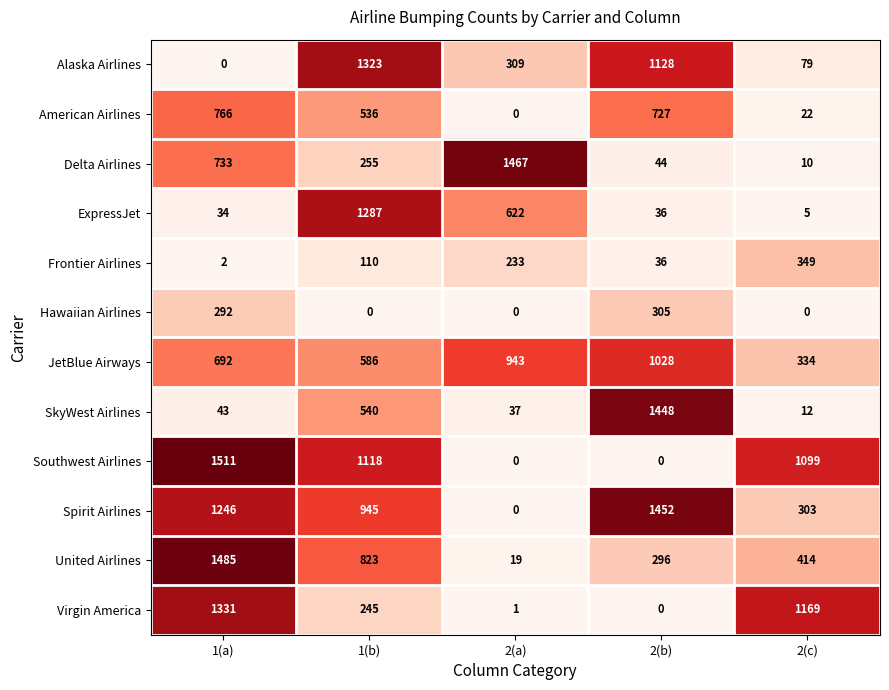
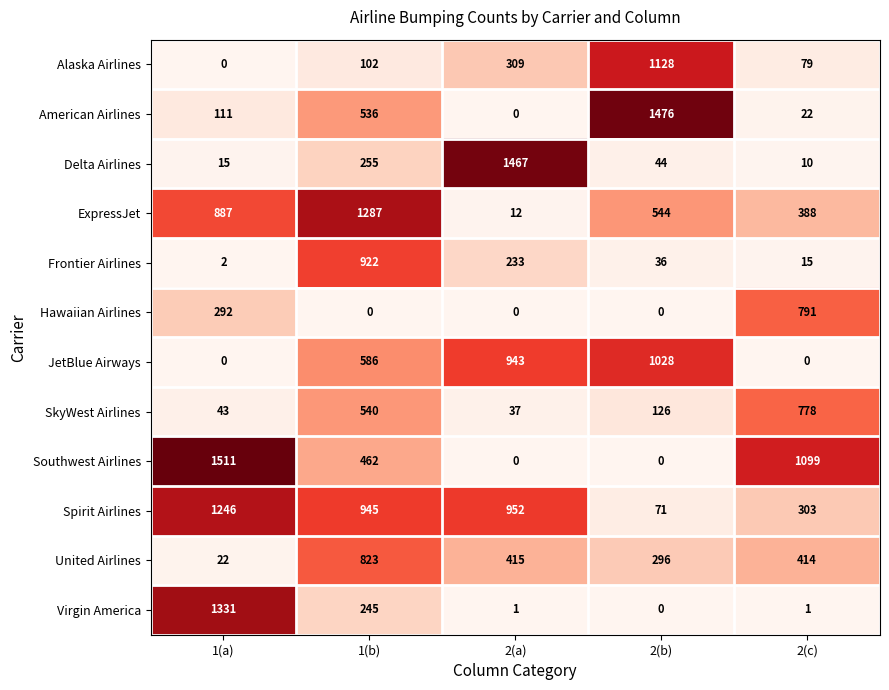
  {
    "Alaska Airlines": {
      "1(a)": 0,
-     "1(b)": 1323,
+     "1(b)": 102,
      "2(a)": 309,
      "2(b)": 1128,
      "2(c)": 79
    },
    "American Airlines": {
-     "1(a)": 766,
+     "1(a)": 111,
      "1(b)": 536,
      "2(a)": 0,
-     "2(b)": 727,
+     "2(b)": 1476,
      "2(c)": 22
    },
    "Delta Airlines": {
-     "1(a)": 733,
+     "1(a)": 15,
      "1(b)": 255,
      "2(a)": 1467,
      "2(b)": 44,
      "2(c)": 10
    },
    "ExpressJet": {
-     "1(a)": 34,
+     "1(a)": 887,
      "1(b)": 1287,
-     "2(a)": 622,
-     "2(b)": 36,
-     "2(c)": 5
+     "2(a)": 12,
+     "2(b)": 544,
+     "2(c)": 388
    },
    "Frontier Airlines": {
      "1(a)": 2,
-     "1(b)": 110,
+     "1(b)": 922,
      "2(a)": 233,
      "2(b)": 36,
-     "2(c)": 349
+     "2(c)": 15
    },
    "Hawaiian Airlines": {
      "1(a)": 292,
      "1(b)": 0,
      "2(a)": 0,
-     "2(b)": 305,
-     "2(c)": 0
+     "2(b)": 0,
+     "2(c)": 791
    },
    "JetBlue Airways": {
-     "1(a)": 692,
+     "1(a)": 0,
      "1(b)": 586,
      "2(a)": 943,
      "2(b)": 1028,
-     "2(c)": 334
+     "2(c)": 0
    },
    "SkyWest Airlines": {
      "1(a)": 43,
      "1(b)": 540,
      "2(a)": 37,
-     "2(b)": 1448,
-     "2(c)": 12
+     "2(b)": 126,
+     "2(c)": 778
    },
    "Southwest Airlines": {
      "1(a)": 1511,
-     "1(b)": 1118,
+     "1(b)": 462,
      "2(a)": 0,
      "2(b)": 0,
      "2(c)": 1099
    },
    "Spirit Airlines": {
      "1(a)": 1246,
      "1(b)": 945,
-     "2(a)": 0,
-     "2(b)": 1452,
+     "2(a)": 952,
+     "2(b)": 71,
      "2(c)": 303
    },
    "United Airlines": {
-     "1(a)": 1485,
+     "1(a)": 22,
      "1(b)": 823,
-     "2(a)": 19,
+     "2(a)": 415,
      "2(b)": 296,
      "2(c)": 414
    },
    "Virgin America": {
      "1(a)": 1331,
      "1(b)": 245,
      "2(a)": 1,
      "2(b)": 0,
-     "2(c)": 1169
+     "2(c)": 1
    }
  }
